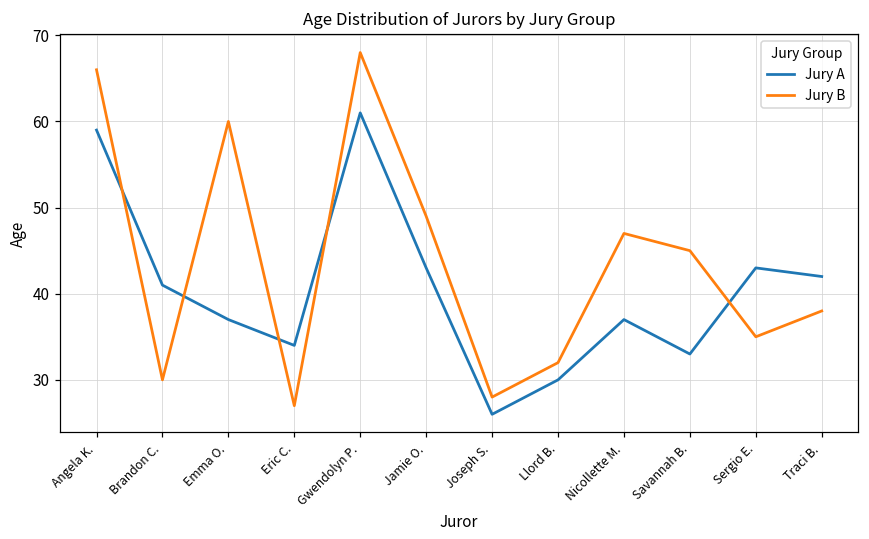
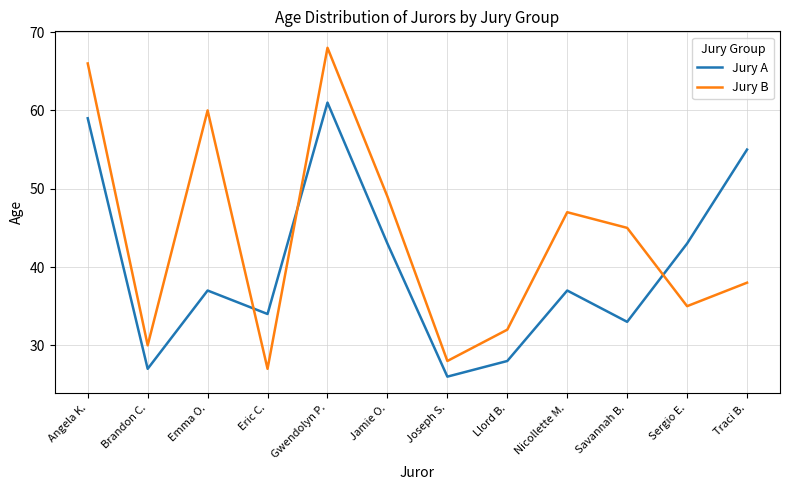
  {
    "Jury A": {
      "Angela K.": 59,
-     "Brandon C.": 41,
+     "Brandon C.": 27,
      "Emma O.": 37,
      "Eric C.": 34,
      "Gwendolyn P.": 61,
      "Jamie O.": 43,
      "Joseph S.": 26,
-     "Llord B.": 30,
+     "Llord B.": 28,
      "Nicollette M.": 37,
      "Savannah B.": 33,
      "Sergio E.": 43,
-     "Traci B.": 42
+     "Traci B.": 55
    },
    "Jury B": {
      "Angela K.": 66,
      "Brandon C.": 30,
      "Emma O.": 60,
      "Eric C.": 27,
      "Gwendolyn P.": 68,
      "Jamie O.": 49,
      "Joseph S.": 28,
      "Llord B.": 32,
      "Nicollette M.": 47,
      "Savannah B.": 45,
      "Sergio E.": 35,
      "Traci B.": 38
    }
  }
